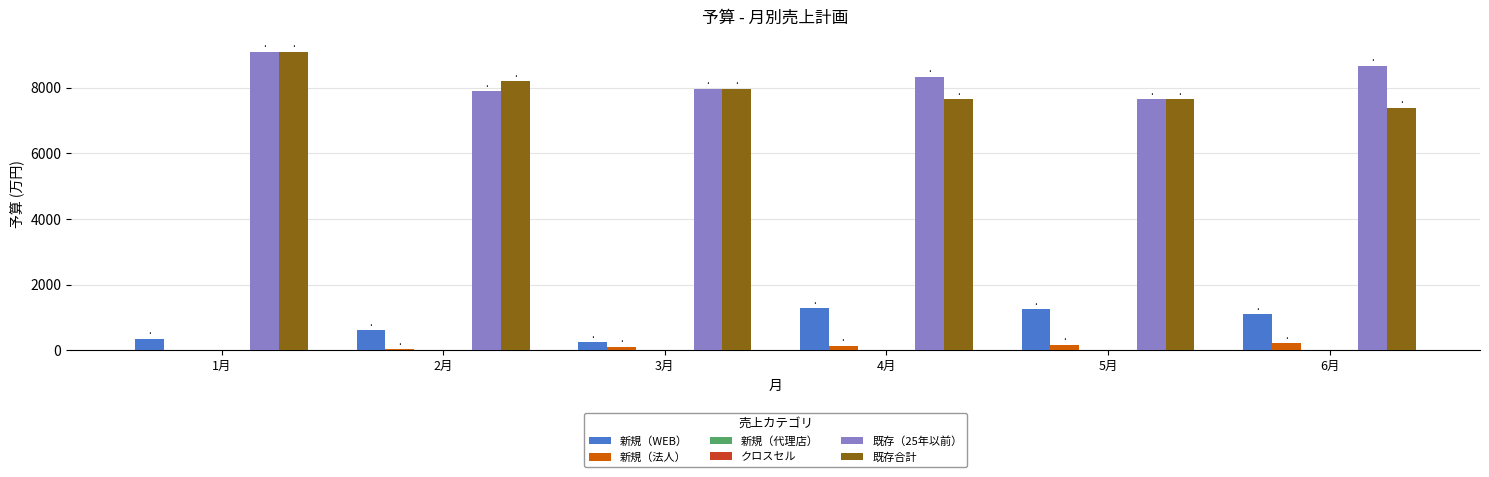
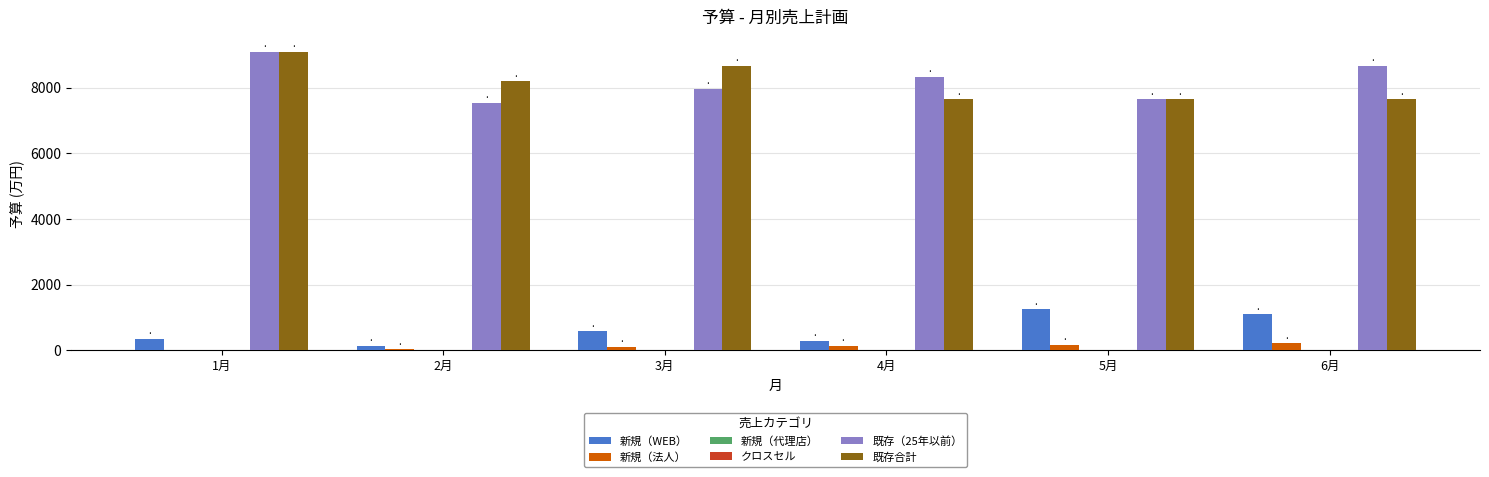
  {
    "新規（WEB）": {
      "1月": 400,
-     "2月": 600,
-     "3月": 300,
-     "4月": 1300,
+     "2月": 100,
+     "3月": 600,
+     "4月": 300,
      "5月": 1300,
      "6月": 1100
    },
    "新規（代理店）": {
      "1月": 0,
      "2月": 0,
      "3月": 0,
      "4月": 0,
      "5月": 0,
      "6月": 0
    },
    "既存（25年以前）": {
      "1月": 9100,
-     "2月": 7900,
+     "2月": 7500,
      "3月": 8000,
      "4月": 8300,
      "5月": 7600,
      "6月": 8700
    },
    "既存合計": {
      "1月": 9100,
      "2月": 8200,
-     "3月": 8000,
+     "3月": 8700,
      "4月": 7600,
      "5月": 7600,
-     "6月": 7400
+     "6月": 7600
    }
  }
